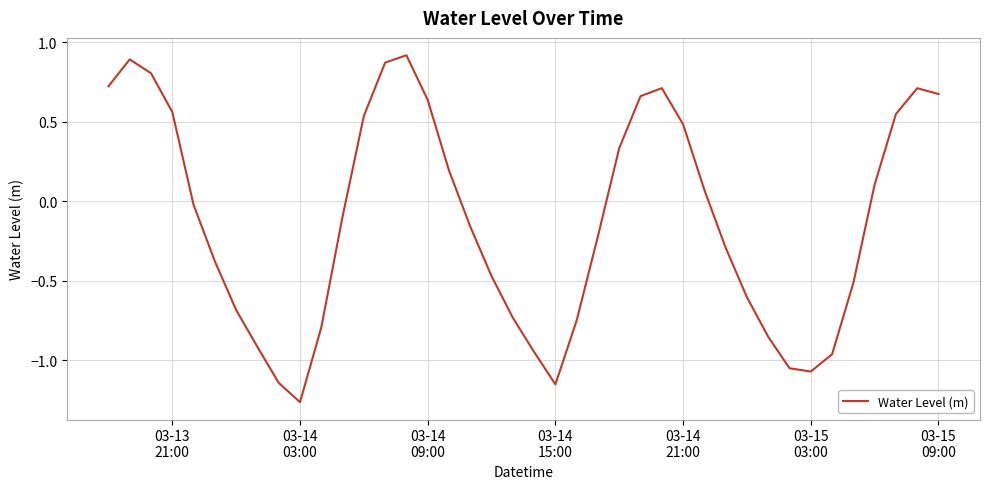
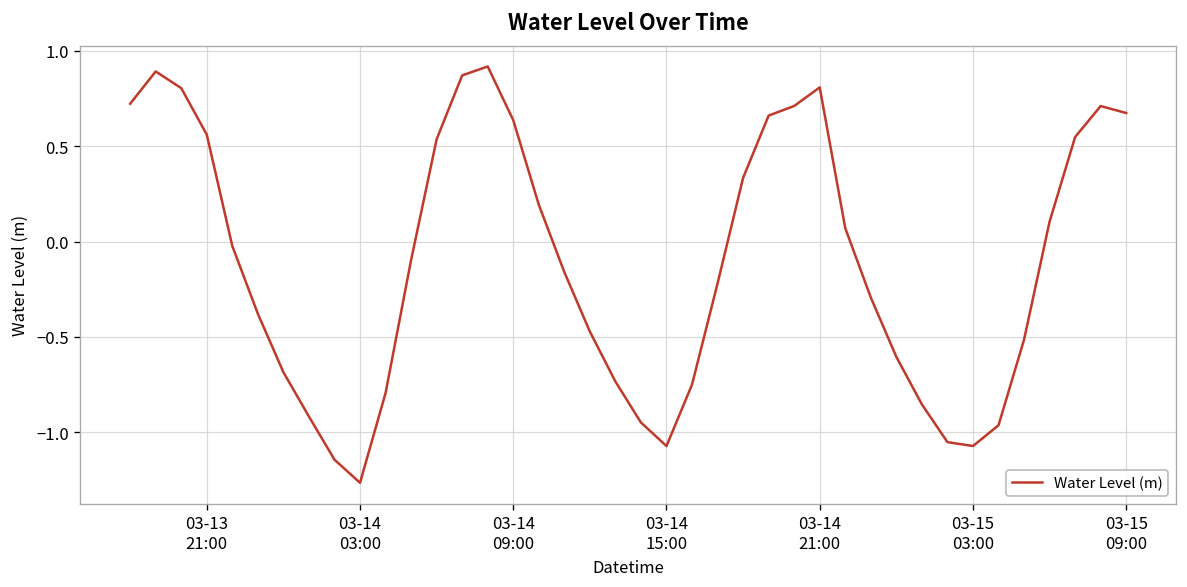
  {
    "03-13 21:00": 0.56,
    "03-14 03:00": -1.26,
    "03-14 09:00": 0.64,
-   "03-14 15:00": -1.15,
-   "03-14 21:00": 0.48,
+   "03-14 15:00": -1.07,
+   "03-14 21:00": 0.81,
    "03-15 03:00": -1.07,
    "03-15 09:00": 0.67
  }
